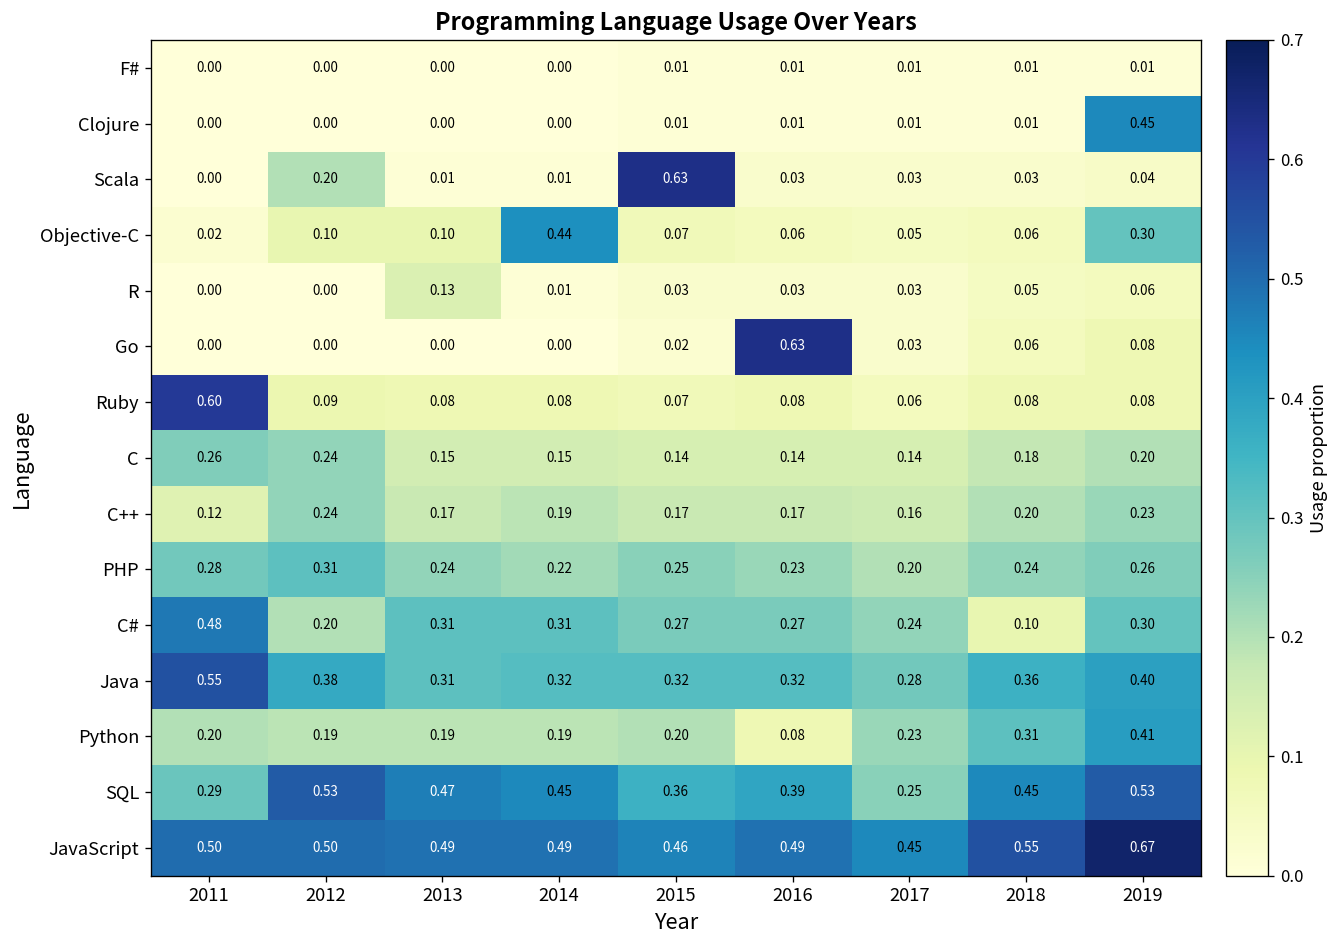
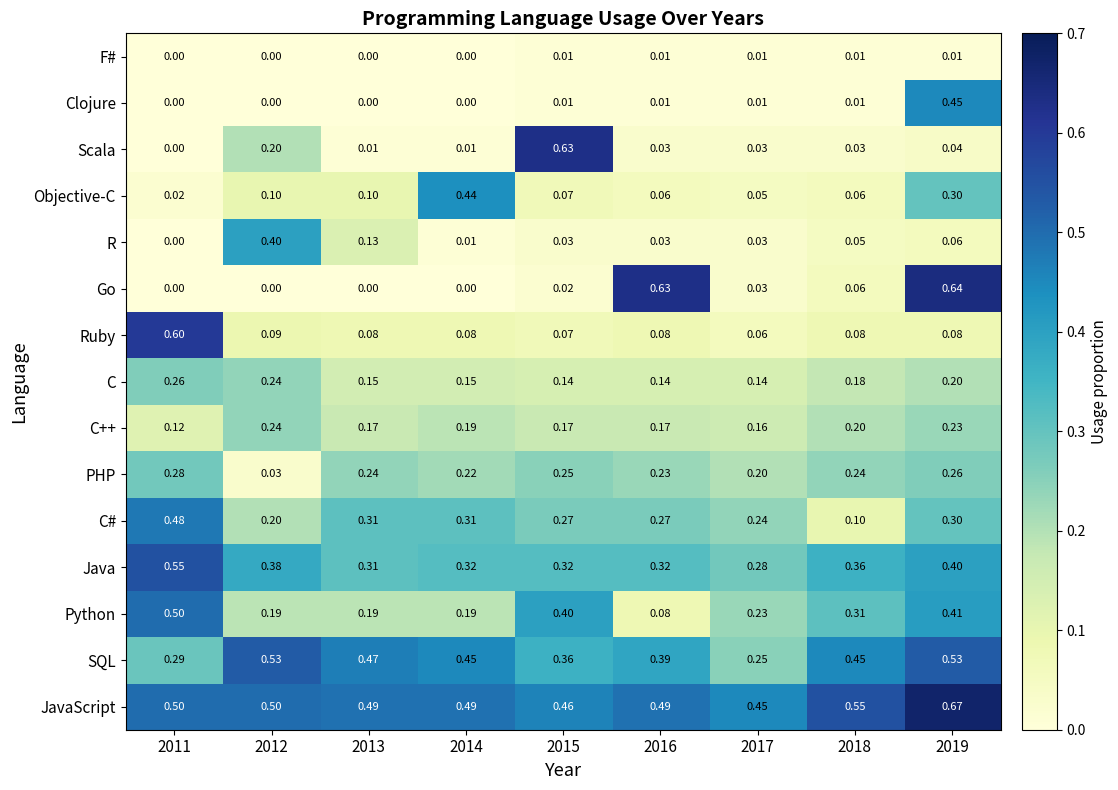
  {
    "F#": {
      "2011": 0.00,
      "2012": 0.00,
      "2013": 0.00,
      "2014": 0.00,
      "2015": 0.01,
      "2016": 0.01,
      "2017": 0.01,
      "2018": 0.01,
      "2019": 0.01
    },
    "Clojure": {
      "2011": 0.00,
      "2012": 0.00,
      "2013": 0.00,
      "2014": 0.00,
      "2015": 0.01,
      "2016": 0.01,
      "2017": 0.01,
      "2018": 0.01,
      "2019": 0.45
    },
    "Scala": {
      "2011": 0.00,
      "2012": 0.20,
      "2013": 0.01,
      "2014": 0.01,
      "2015": 0.63,
      "2016": 0.03,
      "2017": 0.03,
      "2018": 0.03,
      "2019": 0.04
    },
    "Objective-C": {
      "2011": 0.02,
      "2012": 0.10,
      "2013": 0.10,
      "2014": 0.44,
      "2015": 0.07,
      "2016": 0.06,
      "2017": 0.05,
      "2018": 0.06,
      "2019": 0.30
    },
    "R": {
      "2011": 0.00,
-     "2012": 0.00,
+     "2012": 0.40,
      "2013": 0.13,
      "2014": 0.01,
      "2015": 0.03,
      "2016": 0.03,
      "2017": 0.03,
      "2018": 0.05,
      "2019": 0.06
    },
    "Go": {
      "2011": 0.00,
      "2012": 0.00,
      "2013": 0.00,
      "2014": 0.00,
      "2015": 0.02,
      "2016": 0.63,
      "2017": 0.03,
      "2018": 0.06,
-     "2019": 0.08
+     "2019": 0.64
    },
    "Ruby": {
      "2011": 0.60,
      "2012": 0.09,
      "2013": 0.08,
      "2014": 0.08,
      "2015": 0.07,
      "2016": 0.08,
      "2017": 0.06,
      "2018": 0.08,
      "2019": 0.08
    },
    "C": {
      "2011": 0.26,
      "2012": 0.24,
      "2013": 0.15,
      "2014": 0.15,
      "2015": 0.14,
      "2016": 0.14,
      "2017": 0.14,
      "2018": 0.18,
      "2019": 0.20
    },
    "C++": {
      "2011": 0.12,
      "2012": 0.24,
      "2013": 0.17,
      "2014": 0.19,
      "2015": 0.17,
      "2016": 0.17,
      "2017": 0.16,
      "2018": 0.20,
      "2019": 0.23
    },
    "PHP": {
      "2011": 0.28,
-     "2012": 0.31,
+     "2012": 0.03,
      "2013": 0.24,
      "2014": 0.22,
      "2015": 0.25,
      "2016": 0.23,
      "2017": 0.20,
      "2018": 0.24,
      "2019": 0.26
    },
    "C#": {
      "2011": 0.48,
      "2012": 0.20,
      "2013": 0.31,
      "2014": 0.31,
      "2015": 0.27,
      "2016": 0.27,
      "2017": 0.24,
      "2018": 0.10,
      "2019": 0.30
    },
    "Java": {
      "2011": 0.55,
      "2012": 0.38,
      "2013": 0.31,
      "2014": 0.32,
      "2015": 0.32,
      "2016": 0.32,
      "2017": 0.28,
      "2018": 0.36,
      "2019": 0.40
    },
    "Python": {
-     "2011": 0.20,
+     "2011": 0.50,
      "2012": 0.19,
      "2013": 0.19,
      "2014": 0.19,
-     "2015": 0.20,
+     "2015": 0.40,
      "2016": 0.08,
      "2017": 0.23,
      "2018": 0.31,
      "2019": 0.41
    },
    "SQL": {
      "2011": 0.29,
      "2012": 0.53,
      "2013": 0.47,
      "2014": 0.45,
      "2015": 0.36,
      "2016": 0.39,
      "2017": 0.25,
      "2018": 0.45,
      "2019": 0.53
    },
    "JavaScript": {
      "2011": 0.50,
      "2012": 0.50,
      "2013": 0.49,
      "2014": 0.49,
      "2015": 0.46,
      "2016": 0.49,
      "2017": 0.45,
      "2018": 0.55,
      "2019": 0.67
    }
  }
